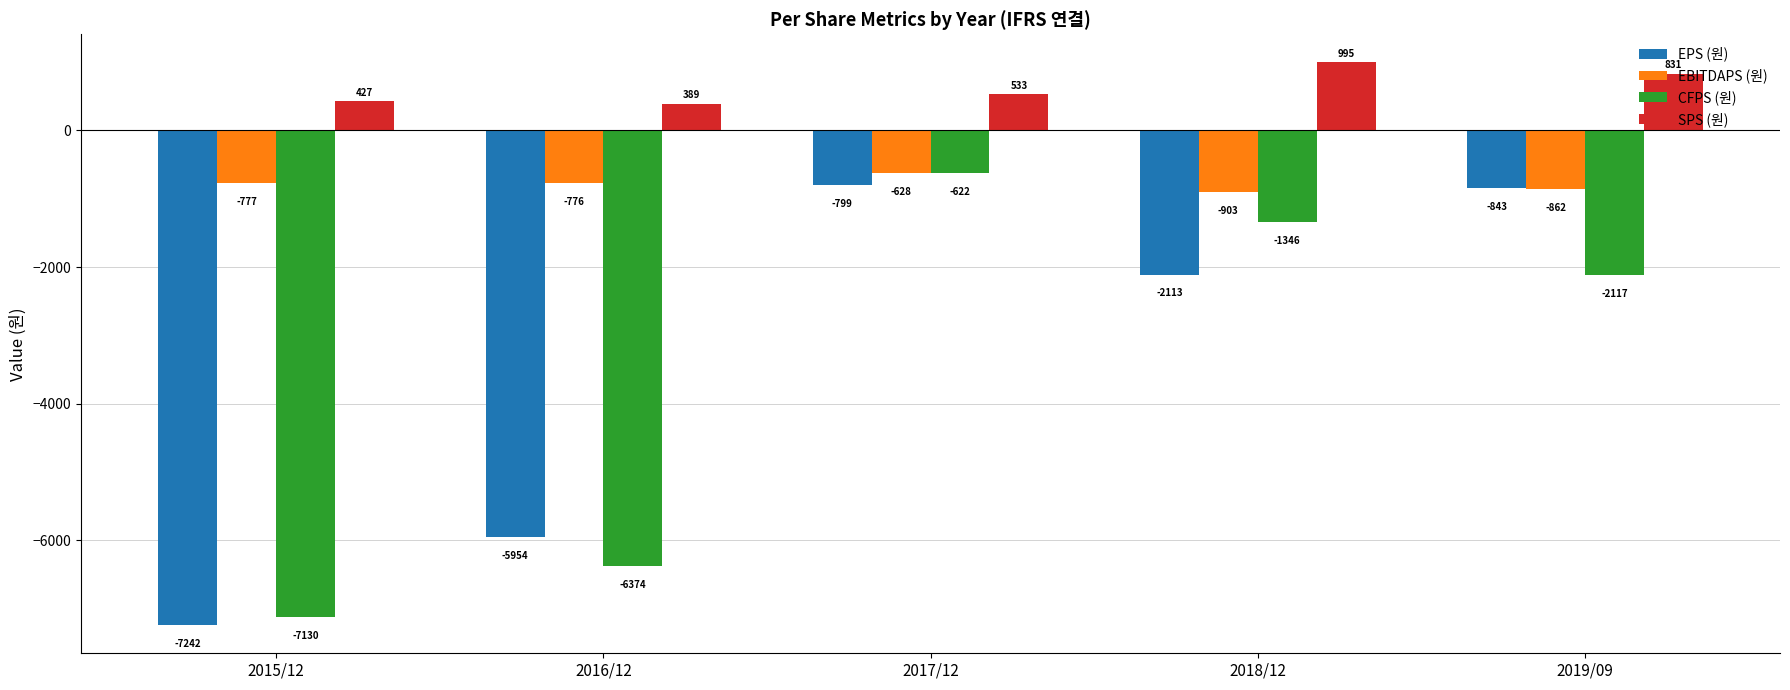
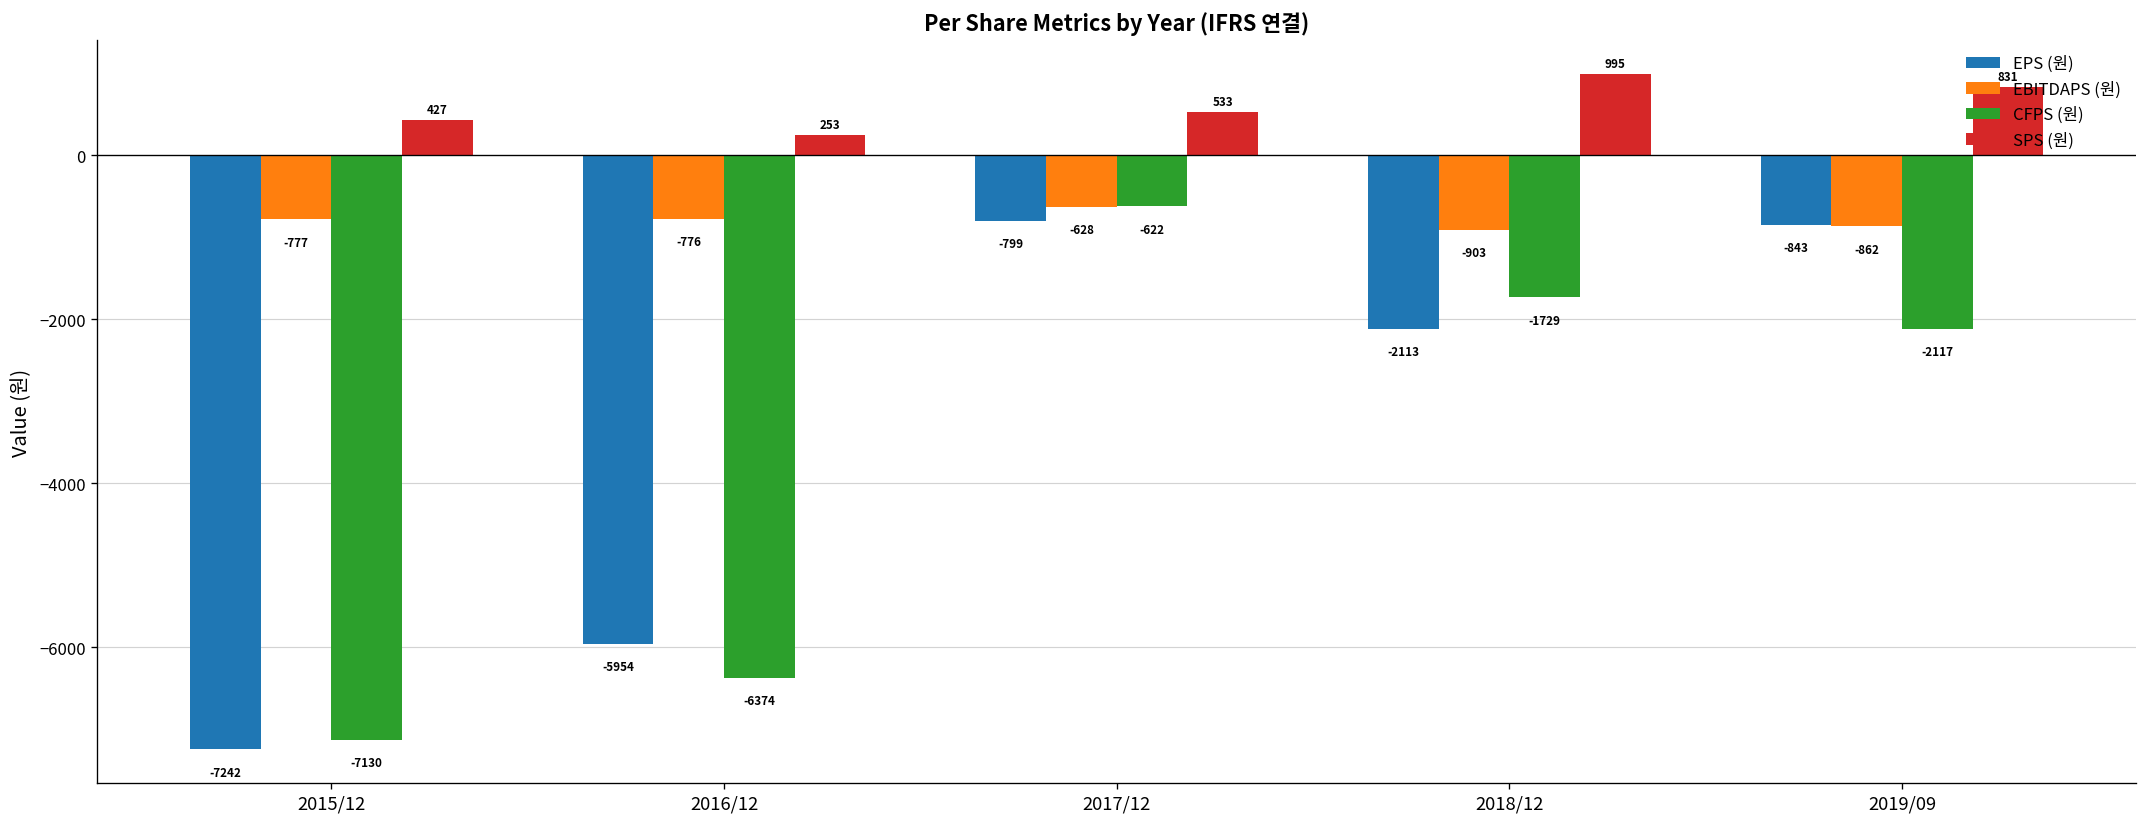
  {
    "EPS (원)": {
      "2015/12": -7242,
      "2016/12": -5954,
      "2017/12": -799,
      "2018/12": -2113,
      "2019/09": -843
    },
    "EBITDAPS (원)": {
      "2015/12": -777,
      "2016/12": -776,
      "2017/12": -628,
      "2018/12": -903,
      "2019/09": -862
    },
    "CFPS (원)": {
      "2015/12": -7130,
      "2016/12": -6374,
      "2017/12": -622,
-     "2018/12": -1346,
+     "2018/12": -1729,
      "2019/09": -2117
    },
    "SPS (원)": {
      "2015/12": 427,
-     "2016/12": 389,
+     "2016/12": 253,
      "2017/12": 533,
      "2018/12": 995,
      "2019/09": 831
    }
  }
